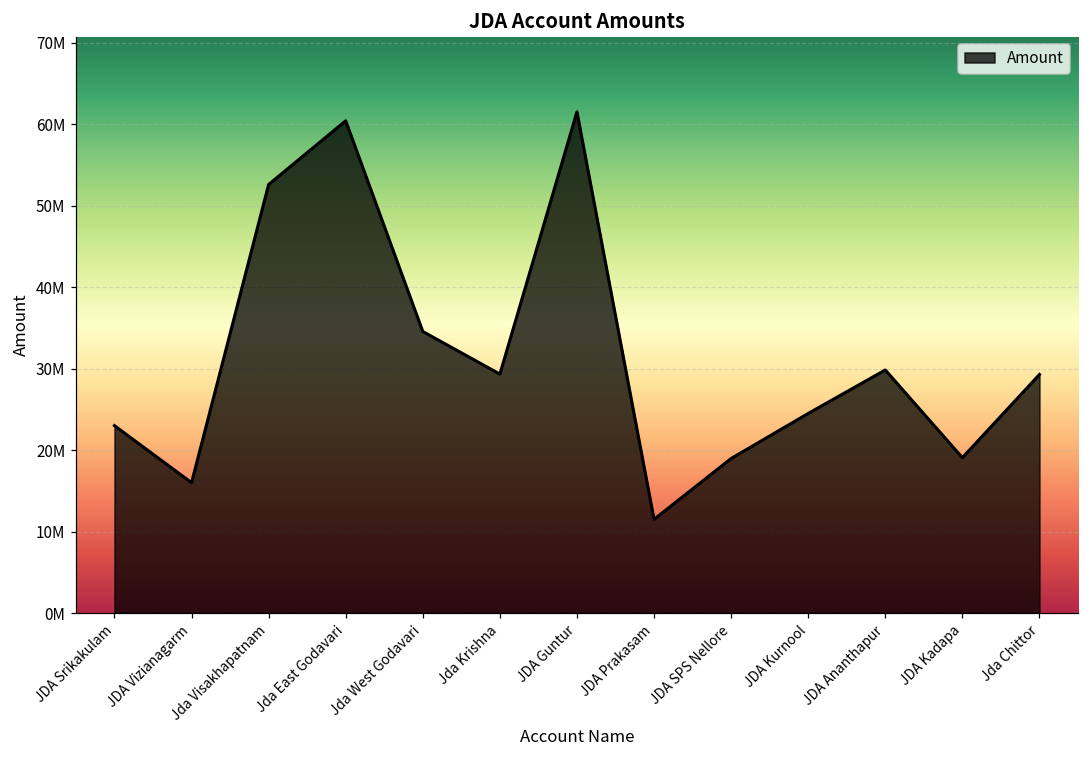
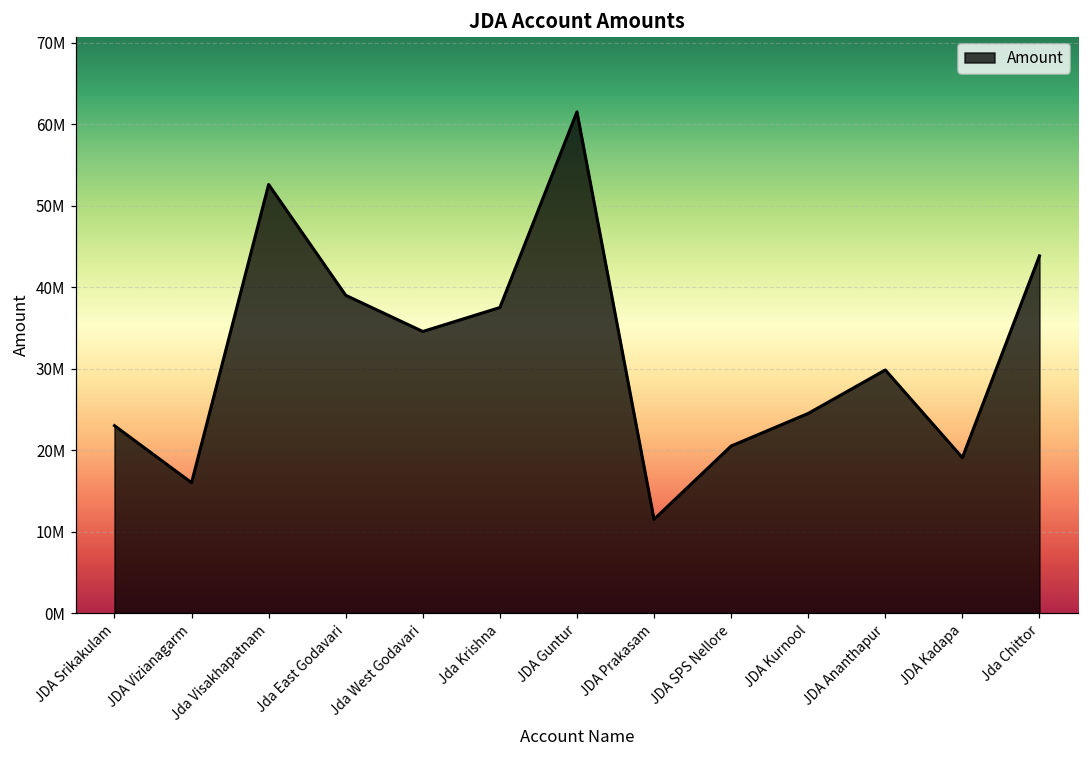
  {
    "JDA Srikakulam": 23000000,
    "JDA Vizianagarm": 16000000,
    "Jda Visakhapatnam": 53000000,
-   "Jda East Godavari": 60000000,
+   "Jda East Godavari": 39000000,
    "Jda West Godavari": 35000000,
-   "Jda Krishna": 29000000,
+   "Jda Krishna": 38000000,
    "JDA Guntur": 62000000,
    "JDA Prakasam": 12000000,
-   "JDA SPS Nellore": 19000000,
+   "JDA SPS Nellore": 21000000,
    "JDA Kurnool": 25000000,
    "JDA Ananthapur": 30000000,
    "JDA Kadapa": 19000000,
-   "Jda Chittor": 29000000
+   "Jda Chittor": 44000000
  }
